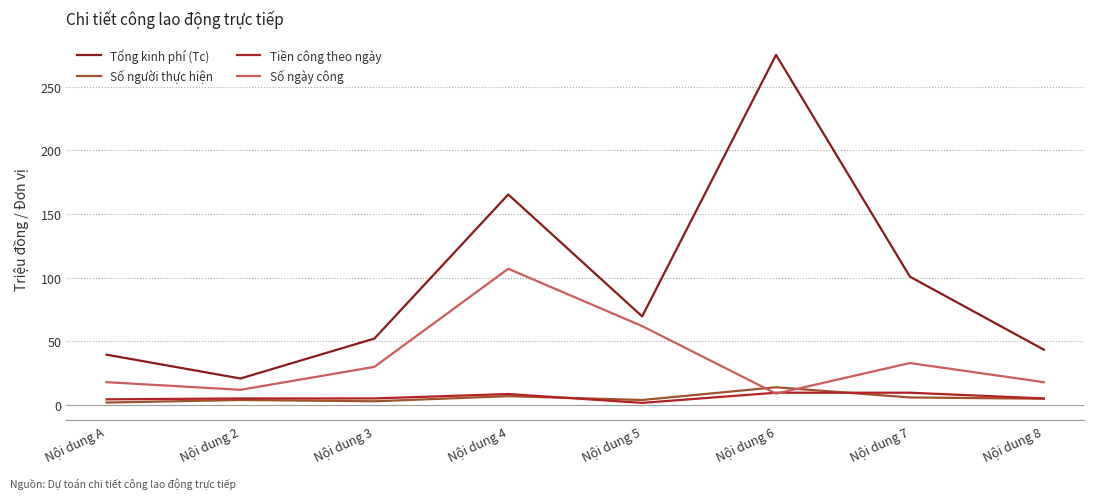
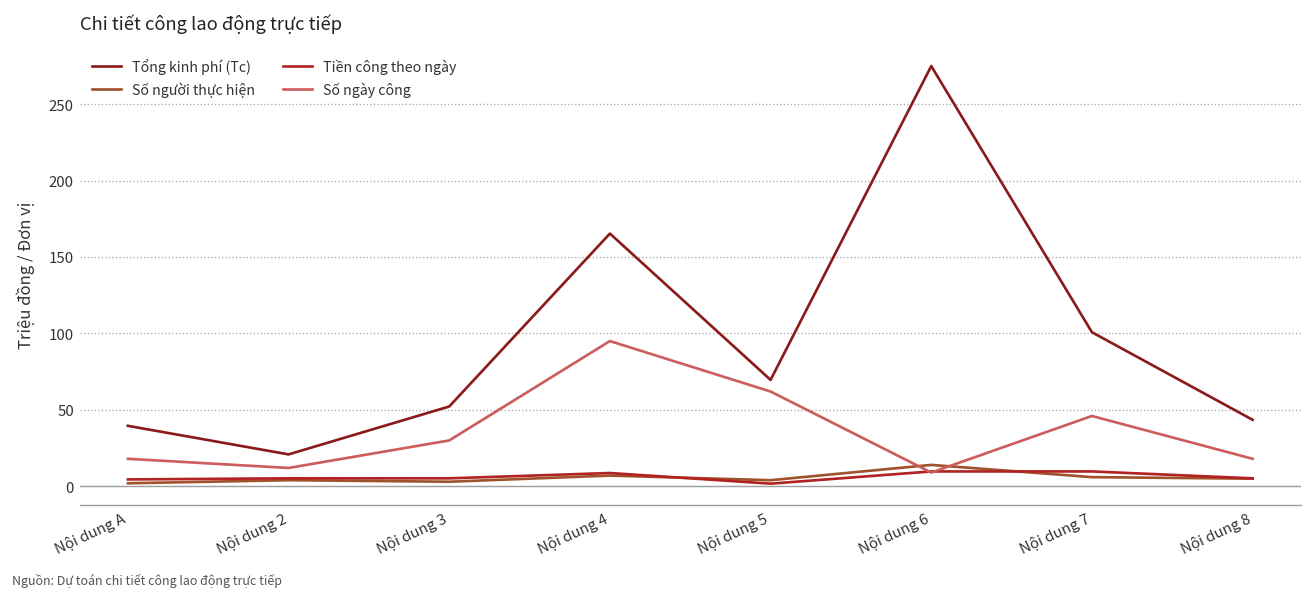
  {
    "Số ngày công": {
      "Nội dung A": 18,
      "Nội dung 2": 12,
      "Nội dung 3": 30,
-     "Nội dung 4": 107,
+     "Nội dung 4": 95,
      "Nội dung 5": 62,
-     "Nội dung 7": 33,
+     "Nội dung 7": 46,
      "Nội dung 8": 18
    }
  }
